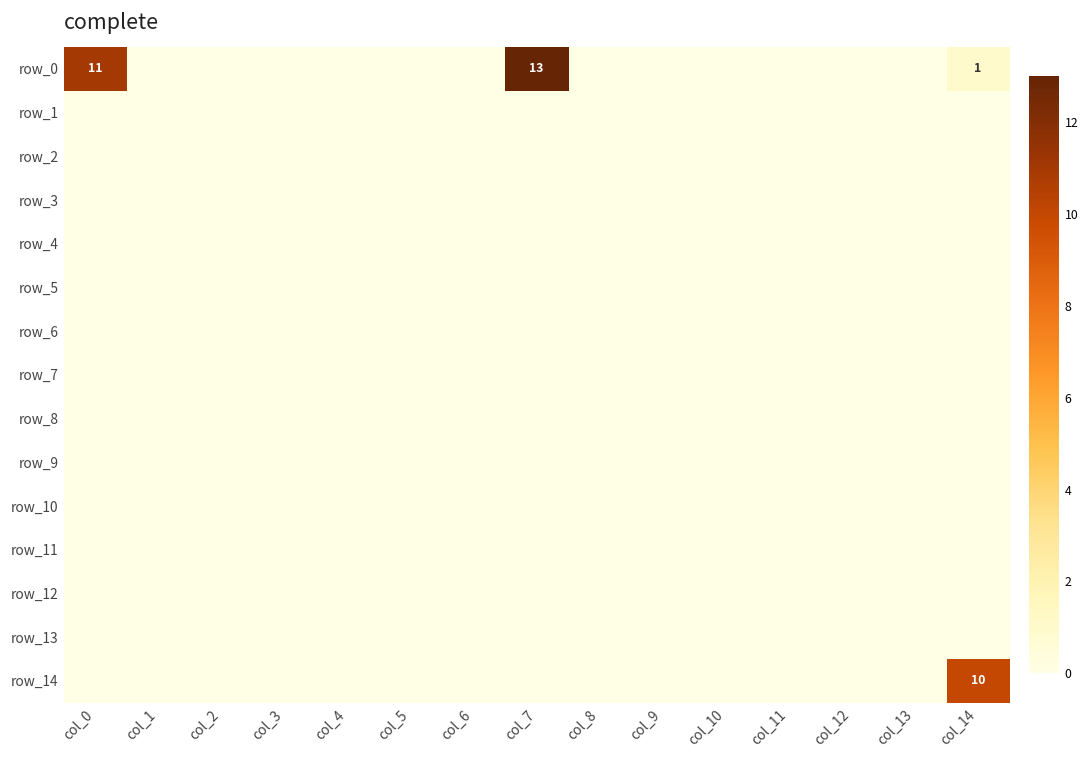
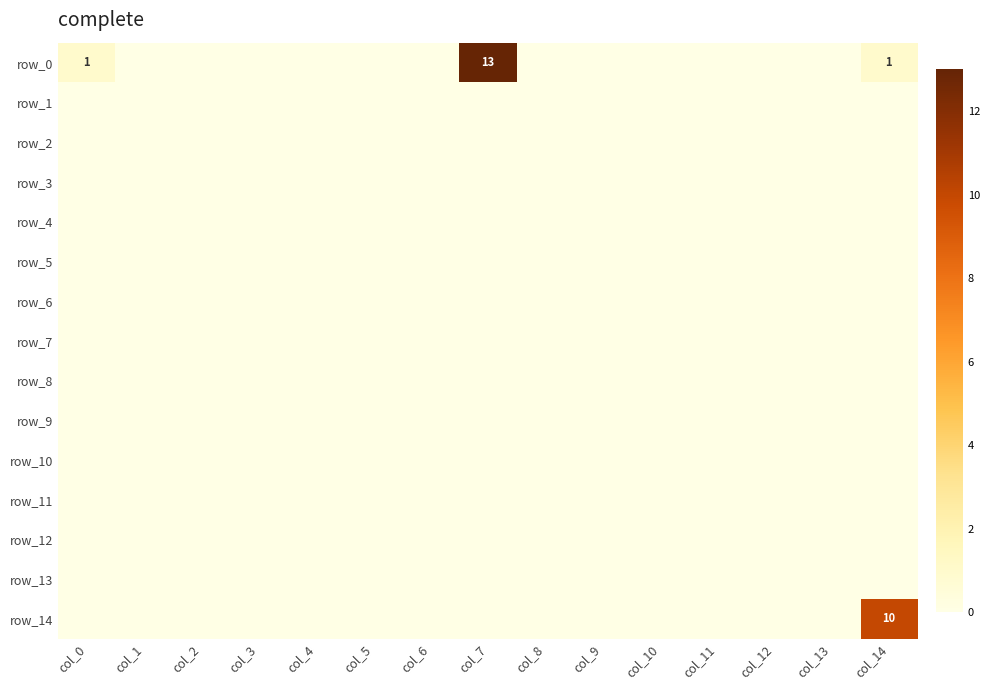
  {
    "row_0": {
-     "col_0": 11,
+     "col_0": 1,
      "col_7": 13,
      "col_14": 1
    },
    "row_14": {
      "col_14": 10
    }
  }
